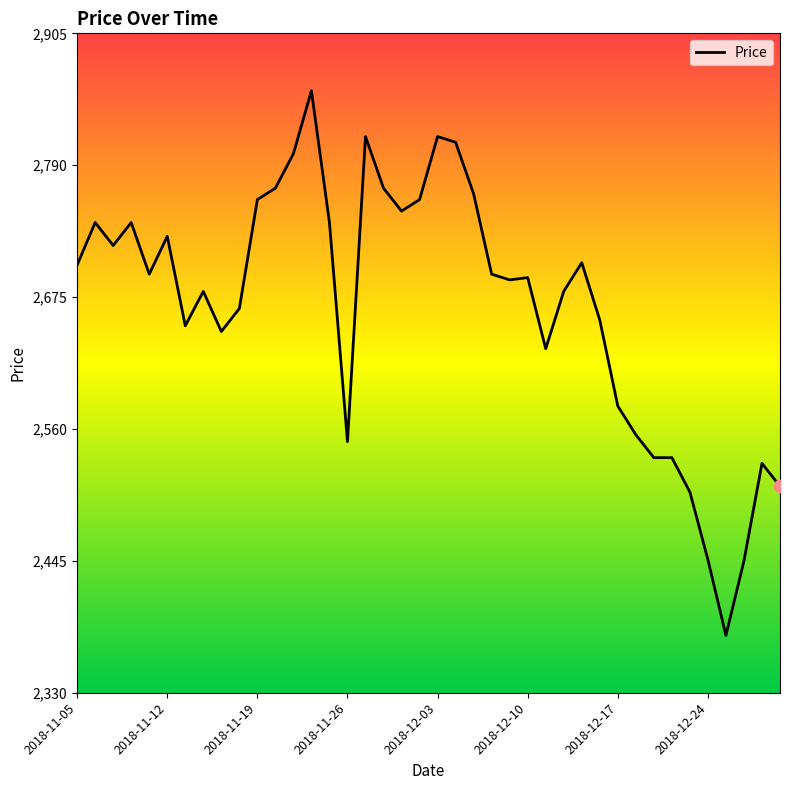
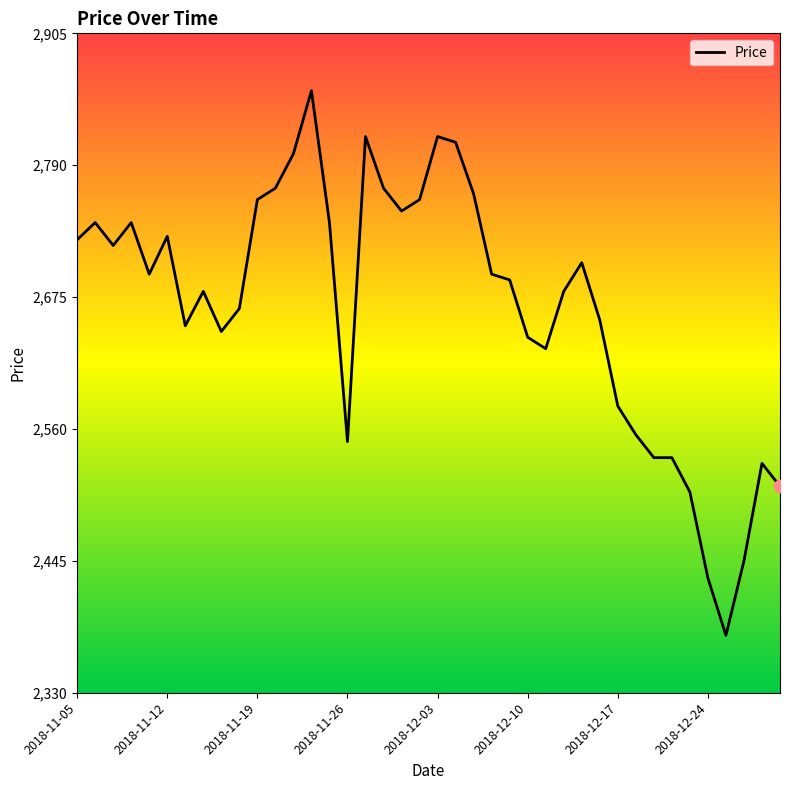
  {
    "Price": {
-     "2018-11-05": "2,703",
+     "2018-11-05": "2,725",
      "2018-11-12": "2,728",
      "2018-11-19": "2,760",
      "2018-11-26": "2,549",
      "2018-12-03": "2,815",
-     "2018-12-10": "2,692",
+     "2018-12-10": "2,640",
      "2018-12-17": "2,580",
-     "2018-12-24": "2,446"
+     "2018-12-24": "2,430"
    }
  }
